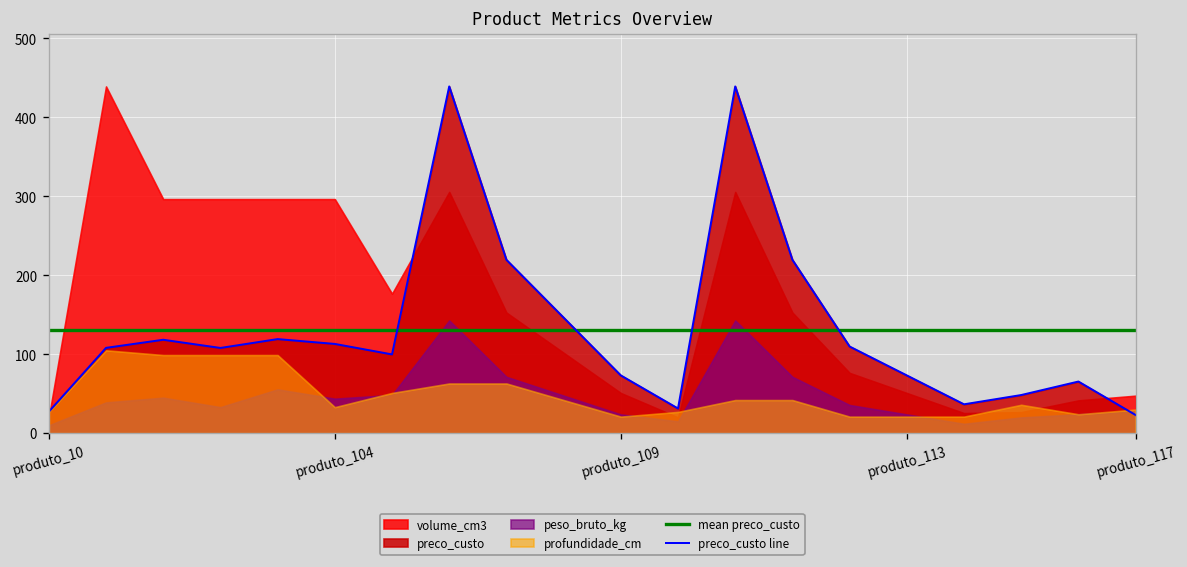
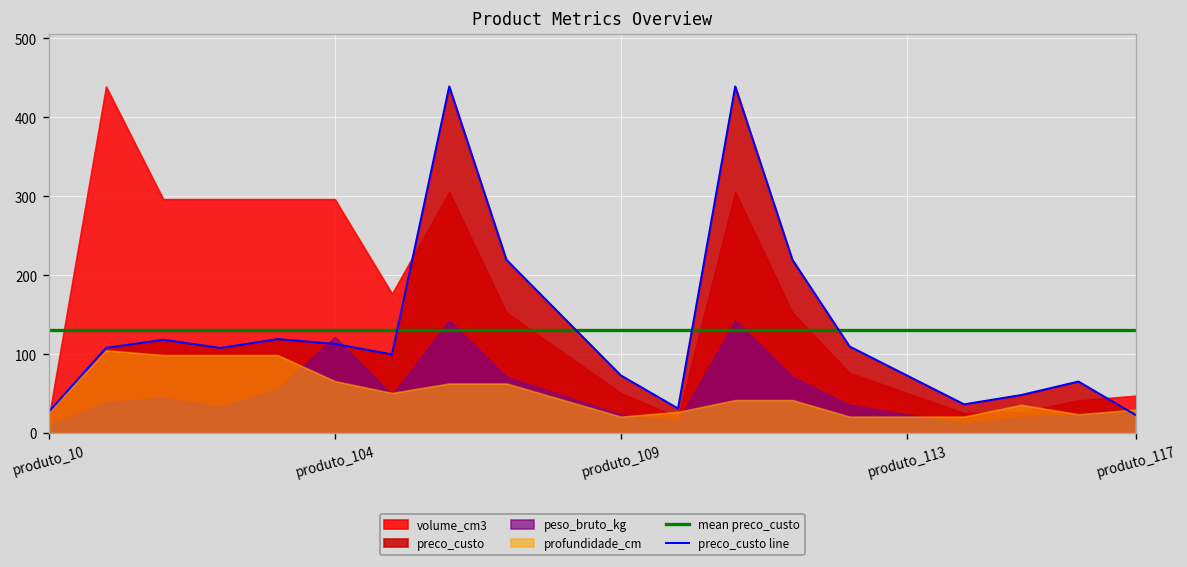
  {
    "mean preco_custo": {
      "produto_10": 130,
      "produto_104": 130,
      "produto_109": 130,
      "produto_113": 130,
      "produto_117": 130
    },
    "peso_bruto_kg": {
      "produto_10": 10,
-     "produto_104": 40
+     "produto_104": 120
    },
    "profundidade_cm": {
-     "produto_104": 30
+     "produto_104": 70
    }
  }
